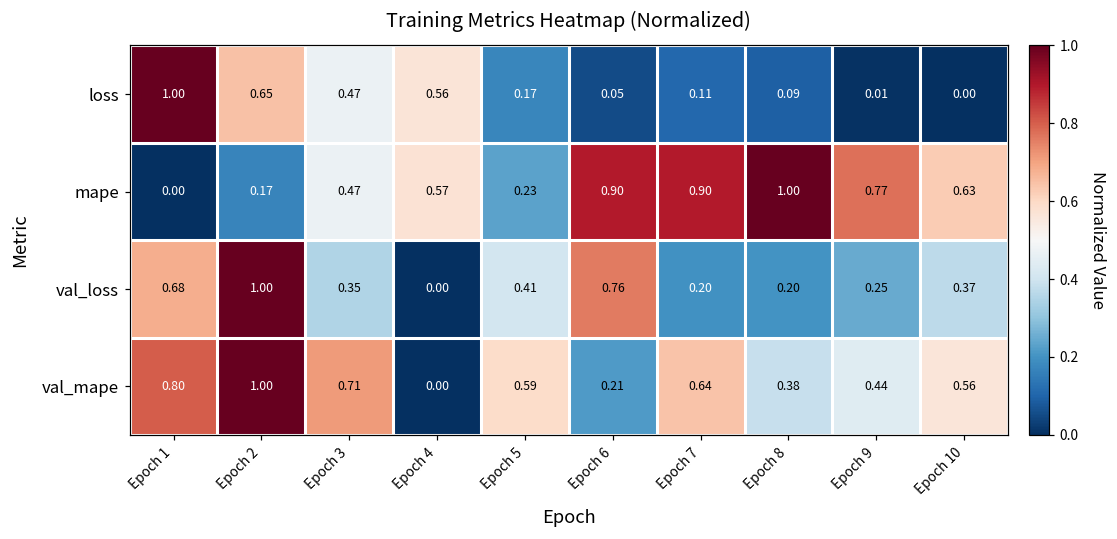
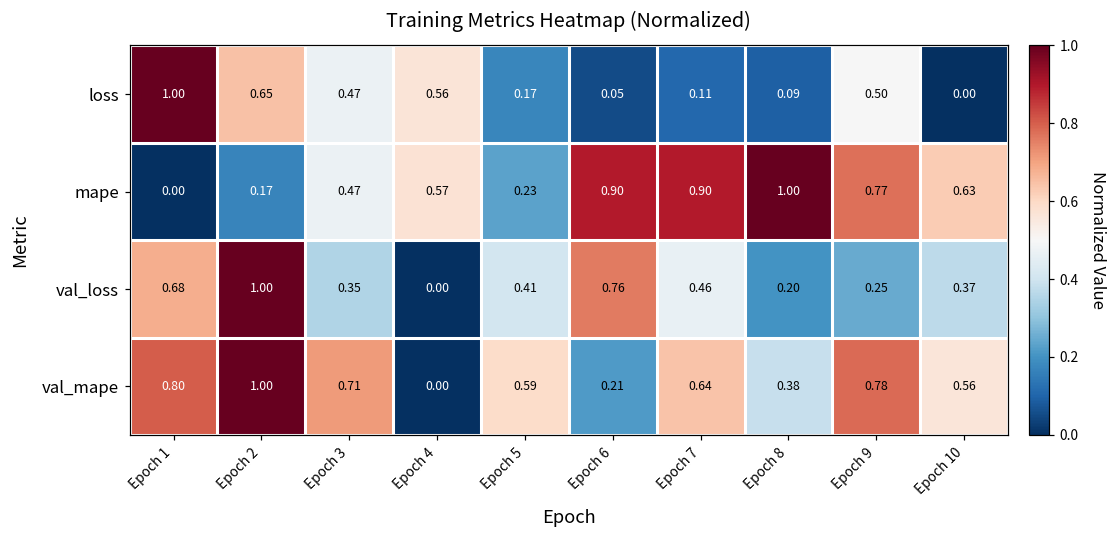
  {
    "loss": {
      "Epoch 1": 1.00,
      "Epoch 2": 0.65,
      "Epoch 3": 0.47,
      "Epoch 4": 0.56,
      "Epoch 5": 0.17,
      "Epoch 6": 0.05,
      "Epoch 7": 0.11,
      "Epoch 8": 0.09,
-     "Epoch 9": 0.01,
+     "Epoch 9": 0.50,
      "Epoch 10": 0.00
    },
    "mape": {
      "Epoch 1": 0.00,
      "Epoch 2": 0.17,
      "Epoch 3": 0.47,
      "Epoch 4": 0.57,
      "Epoch 5": 0.23,
      "Epoch 6": 0.90,
      "Epoch 7": 0.90,
      "Epoch 8": 1.00,
      "Epoch 9": 0.77,
      "Epoch 10": 0.63
    },
    "val_loss": {
      "Epoch 1": 0.68,
      "Epoch 2": 1.00,
      "Epoch 3": 0.35,
      "Epoch 4": 0.00,
      "Epoch 5": 0.41,
      "Epoch 6": 0.76,
-     "Epoch 7": 0.20,
+     "Epoch 7": 0.46,
      "Epoch 8": 0.20,
      "Epoch 9": 0.25,
      "Epoch 10": 0.37
    },
    "val_mape": {
      "Epoch 1": 0.80,
      "Epoch 2": 1.00,
      "Epoch 3": 0.71,
      "Epoch 4": 0.00,
      "Epoch 5": 0.59,
      "Epoch 6": 0.21,
      "Epoch 7": 0.64,
      "Epoch 8": 0.38,
-     "Epoch 9": 0.44,
+     "Epoch 9": 0.78,
      "Epoch 10": 0.56
    }
  }
